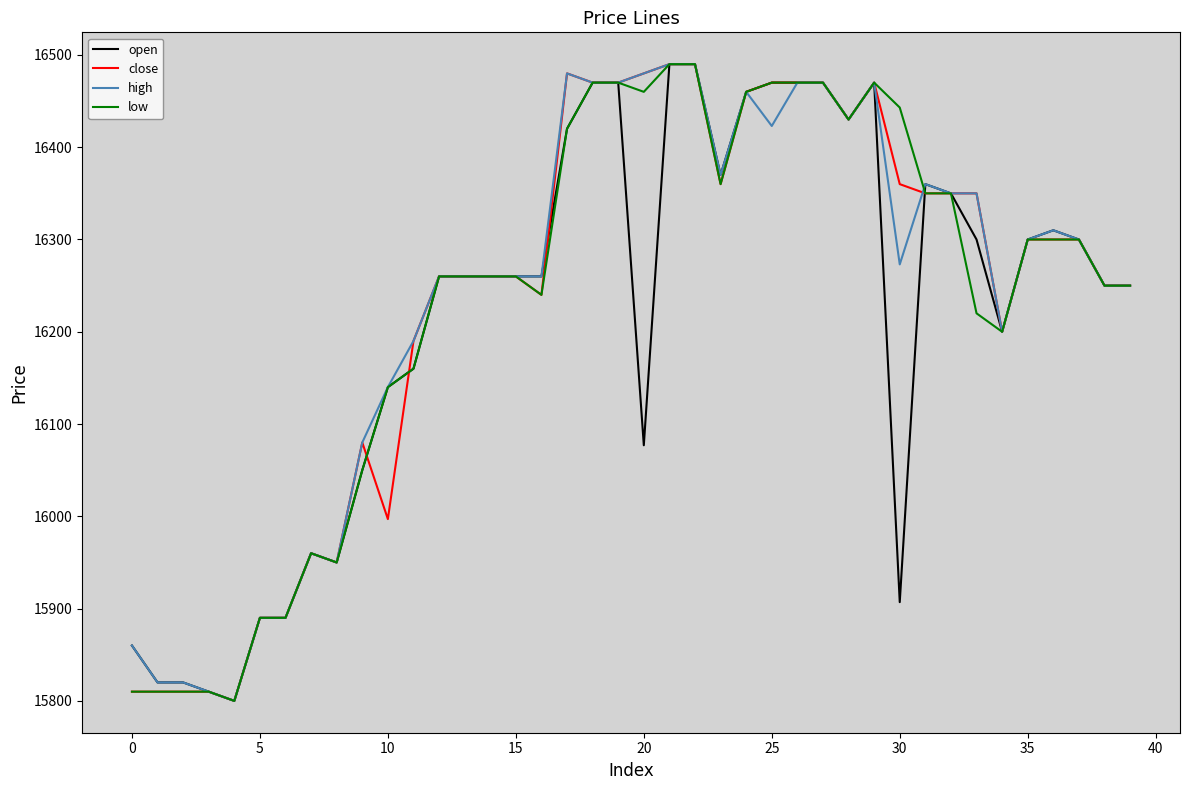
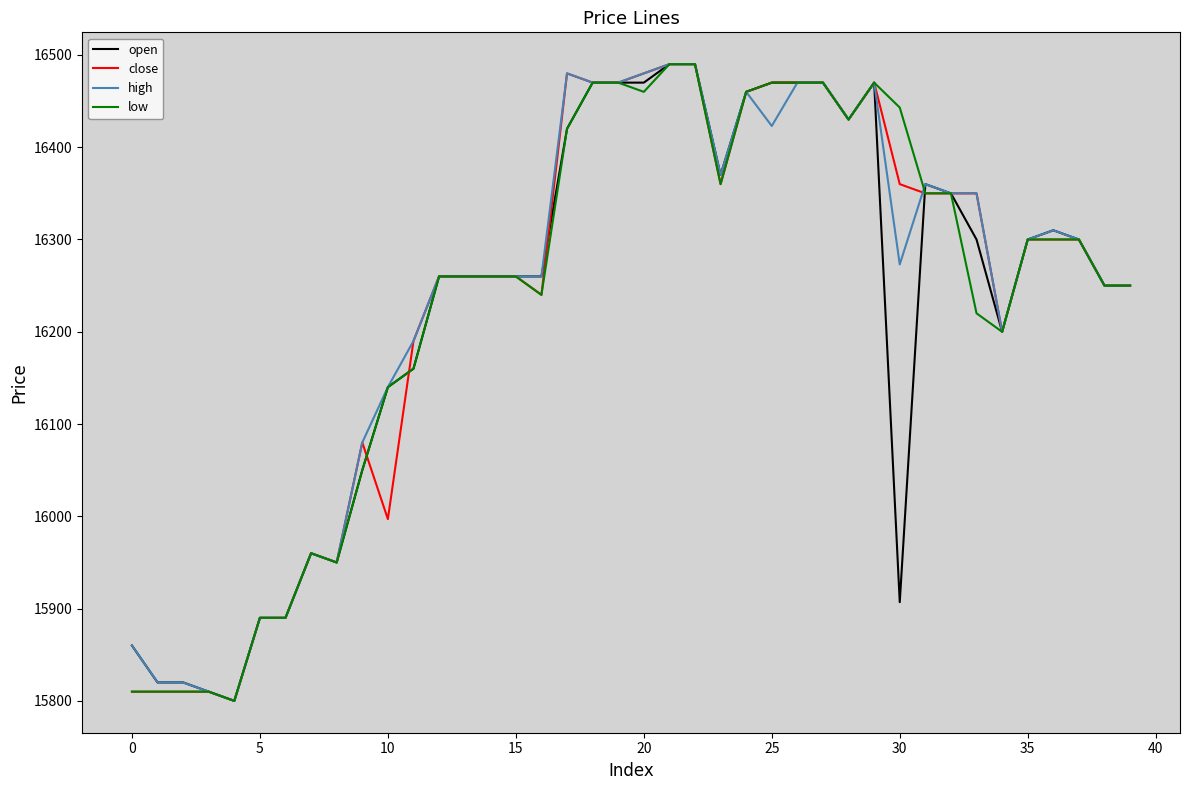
  {
    "open": {
-     "20": 16080,
+     "20": 16470,
      "30": 15910
    },
    "close": {
      "10": 16000,
      "30": 16360
    },
    "high": {
      "25": 16420,
      "30": 16270
    },
    "low": {
      "20": 16460
    }
  }
